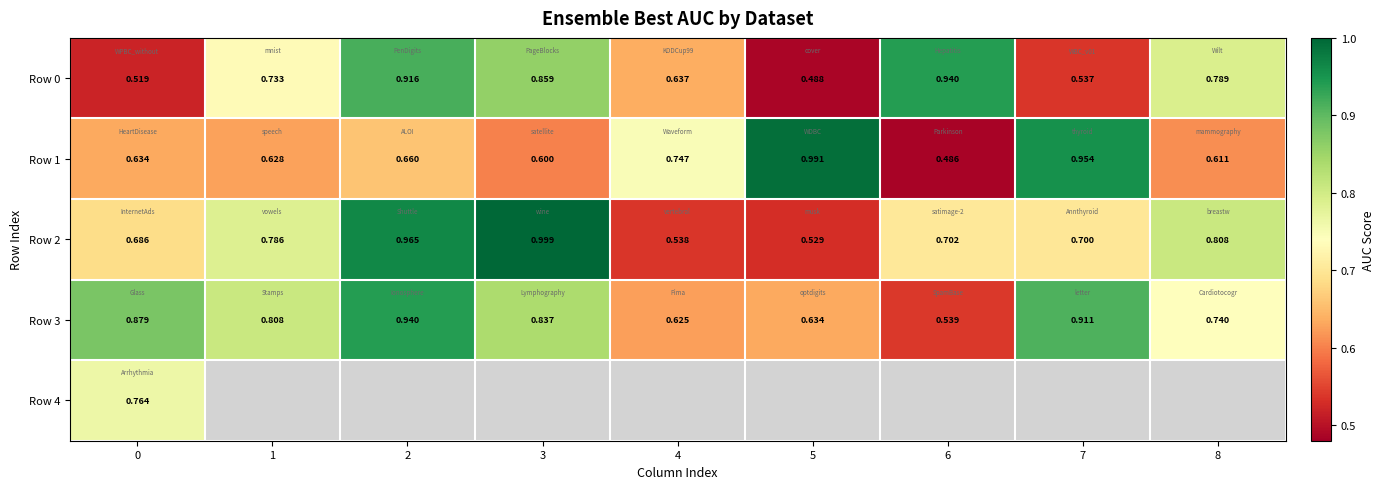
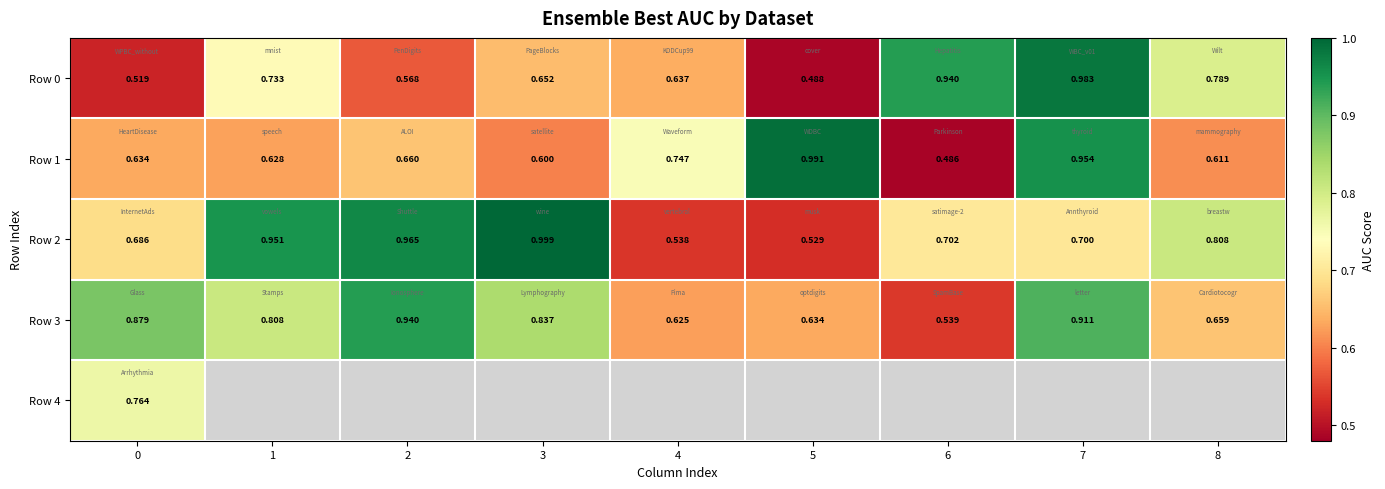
  {
    "Row 0": {
-     "2": 0.916,
-     "3": 0.859,
-     "7": 0.537
+     "2": 0.568,
+     "3": 0.652,
+     "7": 0.983
    },
    "Row 2": {
-     "1": 0.786
+     "1": 0.951
    },
    "Row 3": {
-     "8": 0.740
+     "8": 0.659
    }
  }
